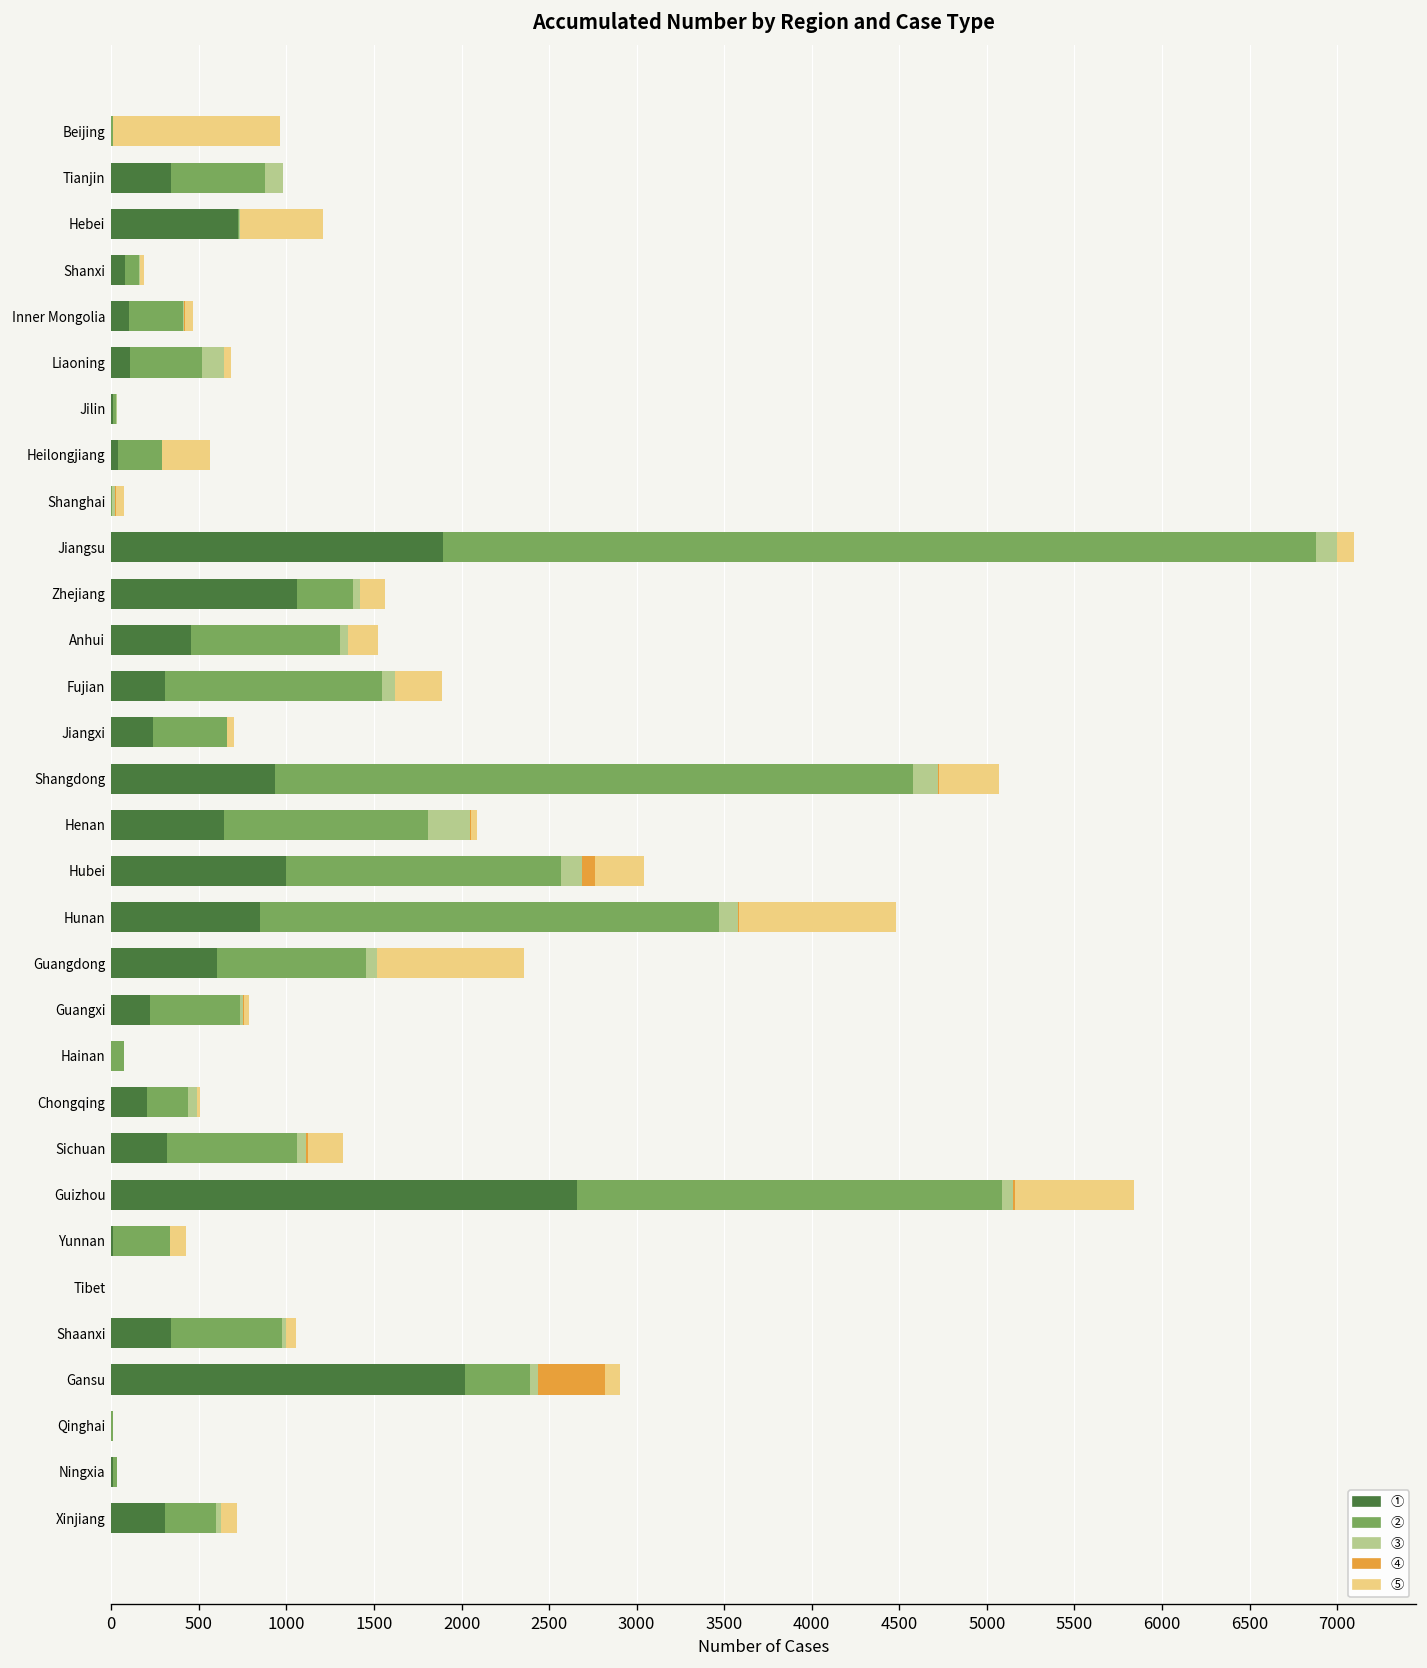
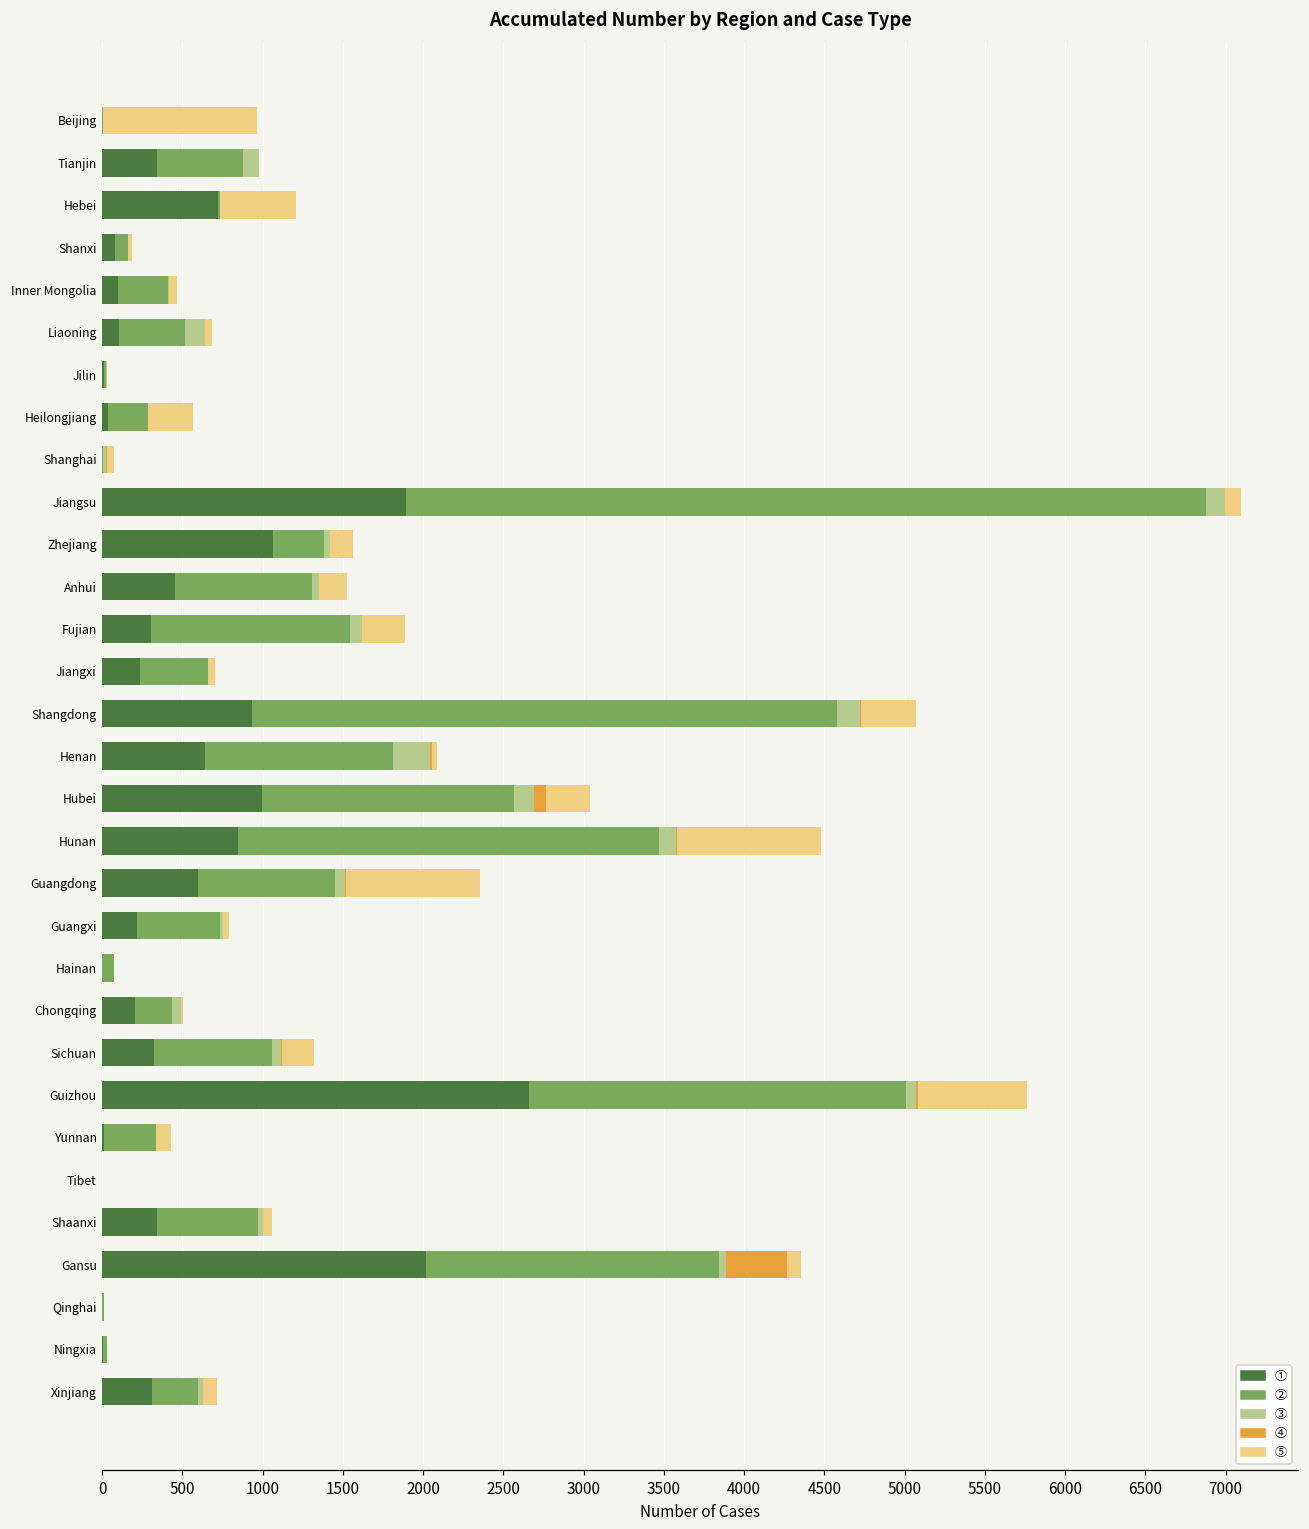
  {
    "①": {
      "Beijing": 0,
      "Tianjin": 340,
      "Hebei": 720,
      "Shanxi": 80,
      "Inner Mongolia": 100,
      "Liaoning": 110,
      "Heilongjiang": 40,
      "Jiangsu": 1890,
      "Zhejiang": 1060,
      "Anhui": 450,
      "Fujian": 310,
      "Jiangxi": 240,
      "Shangdong": 940,
      "Henan": 640,
      "Hubei": 1000,
      "Hunan": 850,
      "Guangdong": 600,
      "Guangxi": 220,
      "Hainan": 0,
      "Chongqing": 200,
      "Sichuan": 320,
      "Guizhou": 2660,
      "Tibet": 0,
      "Shaanxi": 340,
      "Gansu": 2020,
      "Qinghai": 0,
      "Xinjiang": 310
    },
    "②": {
      "Tianjin": 540,
      "Shanxi": 80,
      "Inner Mongolia": 310,
      "Liaoning": 410,
      "Heilongjiang": 250,
      "Jiangsu": 4990,
      "Zhejiang": 320,
      "Anhui": 860,
      "Fujian": 1240,
      "Jiangxi": 420,
      "Shangdong": 3650,
      "Henan": 1170,
      "Hubei": 1570,
      "Hunan": 2620,
      "Guangdong": 850,
      "Guangxi": 510,
      "Hainan": 70,
      "Chongqing": 230,
      "Sichuan": 740,
-     "Guizhou": 2420,
+     "Guizhou": 2350,
      "Yunnan": 330,
      "Tibet": 0,
      "Shaanxi": 630,
-     "Gansu": 370,
+     "Gansu": 1820,
      "Ningxia": 20,
      "Xinjiang": 290
    },
    "③": {
      "Beijing": 0,
      "Tianjin": 100,
      "Liaoning": 130,
      "Heilongjiang": 0,
      "Jiangsu": 120,
      "Zhejiang": 40,
      "Anhui": 40,
      "Fujian": 70,
      "Shangdong": 140,
      "Henan": 240,
      "Hubei": 120,
      "Hunan": 110,
      "Guangdong": 60,
      "Guangxi": 20,
      "Hainan": 0,
      "Chongqing": 50,
      "Sichuan": 50,
      "Guizhou": 60,
      "Yunnan": 0,
      "Tibet": 0,
      "Shaanxi": 30,
      "Gansu": 50,
      "Qinghai": 0,
      "Xinjiang": 30
    },
    "④": {
      "Beijing": 0,
      "Tianjin": 0,
      "Hebei": 0,
      "Shanxi": 0,
      "Liaoning": 0,
      "Jilin": 0,
      "Heilongjiang": 0,
      "Zhejiang": 0,
      "Anhui": 0,
      "Jiangxi": 0,
      "Hubei": 70,
      "Hainan": 0,
      "Chongqing": 0,
      "Yunnan": 0,
      "Tibet": 0,
      "Shaanxi": 0,
      "Gansu": 380,
      "Qinghai": 0,
      "Ningxia": 0
    },
    "⑤": {
      "Beijing": 960,
      "Tianjin": 0,
      "Hebei": 470,
      "Shanxi": 20,
      "Inner Mongolia": 50,
      "Liaoning": 40,
      "Heilongjiang": 280,
      "Shanghai": 50,
      "Jiangsu": 100,
      "Zhejiang": 140,
      "Anhui": 170,
      "Fujian": 270,
      "Jiangxi": 40,
      "Shangdong": 340,
      "Henan": 30,
      "Hubei": 280,
      "Hunan": 900,
      "Guangdong": 840,
      "Guangxi": 30,
      "Hainan": 0,
      "Sichuan": 200,
      "Guizhou": 680,
      "Yunnan": 90,
      "Tibet": 0,
      "Shaanxi": 60,
      "Gansu": 90,
      "Qinghai": 0,
      "Ningxia": 0,
      "Xinjiang": 90
    }
  }
